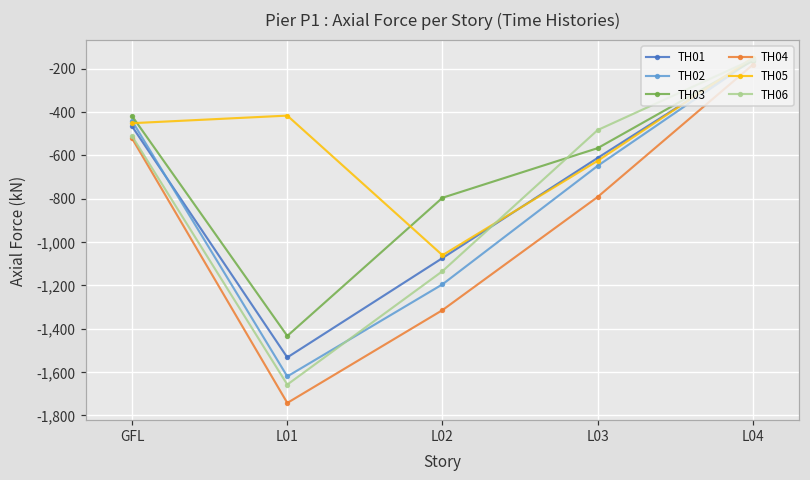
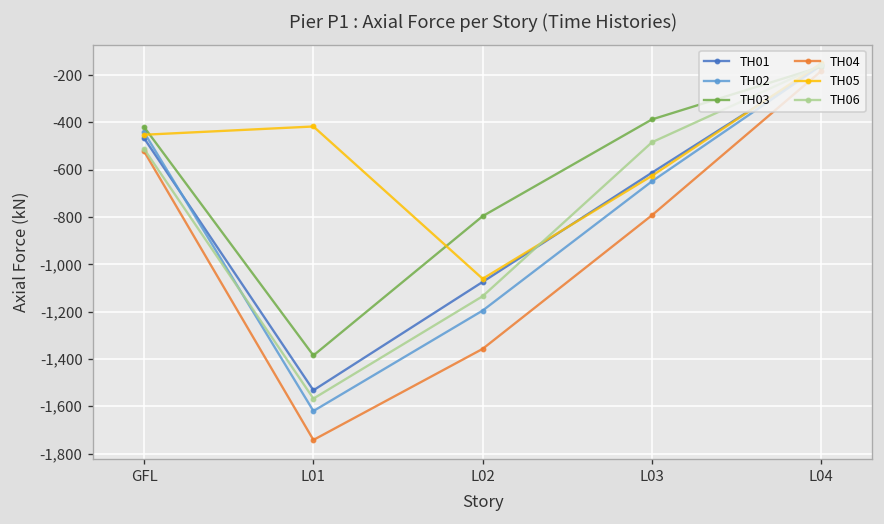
  {
    "TH03": {
      "GFL": "-420",
-     "L01": "-1,430",
+     "L01": "-1,390",
      "L02": "-800",
-     "L03": "-570"
+     "L03": "-390"
    },
    "TH04": {
      "L01": "-1,740",
-     "L02": "-1,310",
+     "L02": "-1,360",
      "L03": "-790"
    },
    "TH05": {
      "L01": "-420",
      "L02": "-1,060",
      "L03": "-630"
    },
    "TH06": {
-     "L01": "-1,660",
+     "L01": "-1,570",
      "L02": "-1,130",
      "L03": "-480"
    }
  }
